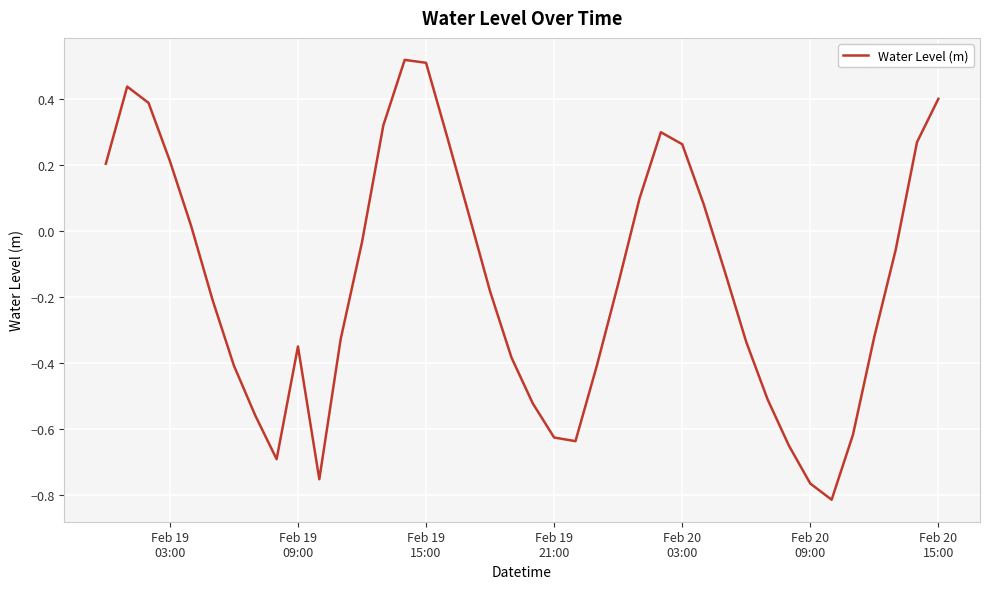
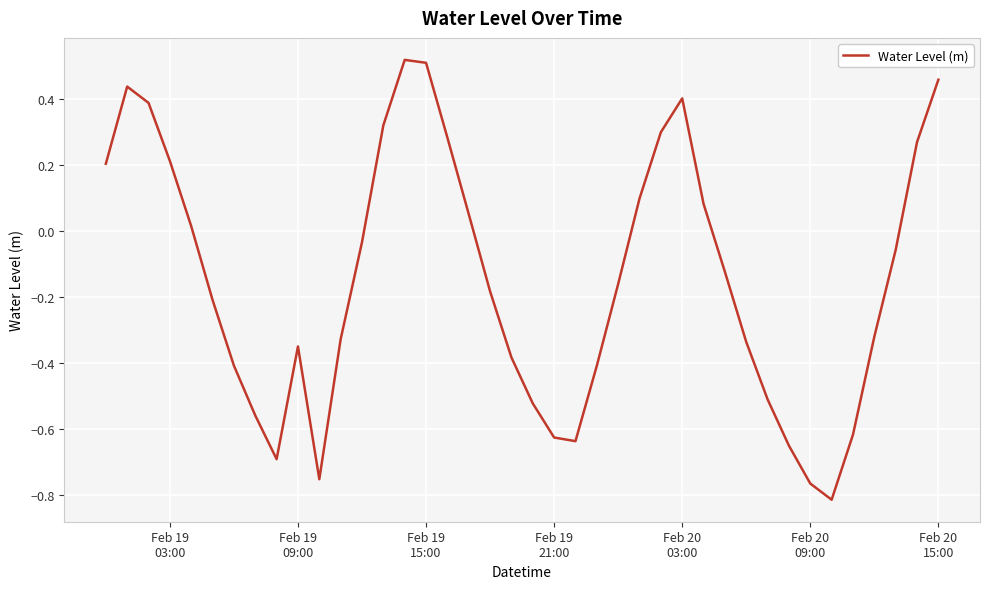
  {
    "Feb 19 03:00": 0.21,
    "Feb 19 09:00": -0.35,
    "Feb 19 15:00": 0.51,
    "Feb 19 21:00": -0.63,
-   "Feb 20 03:00": 0.26,
+   "Feb 20 03:00": 0.40,
    "Feb 20 09:00": -0.76,
-   "Feb 20 15:00": 0.40
+   "Feb 20 15:00": 0.46
  }
